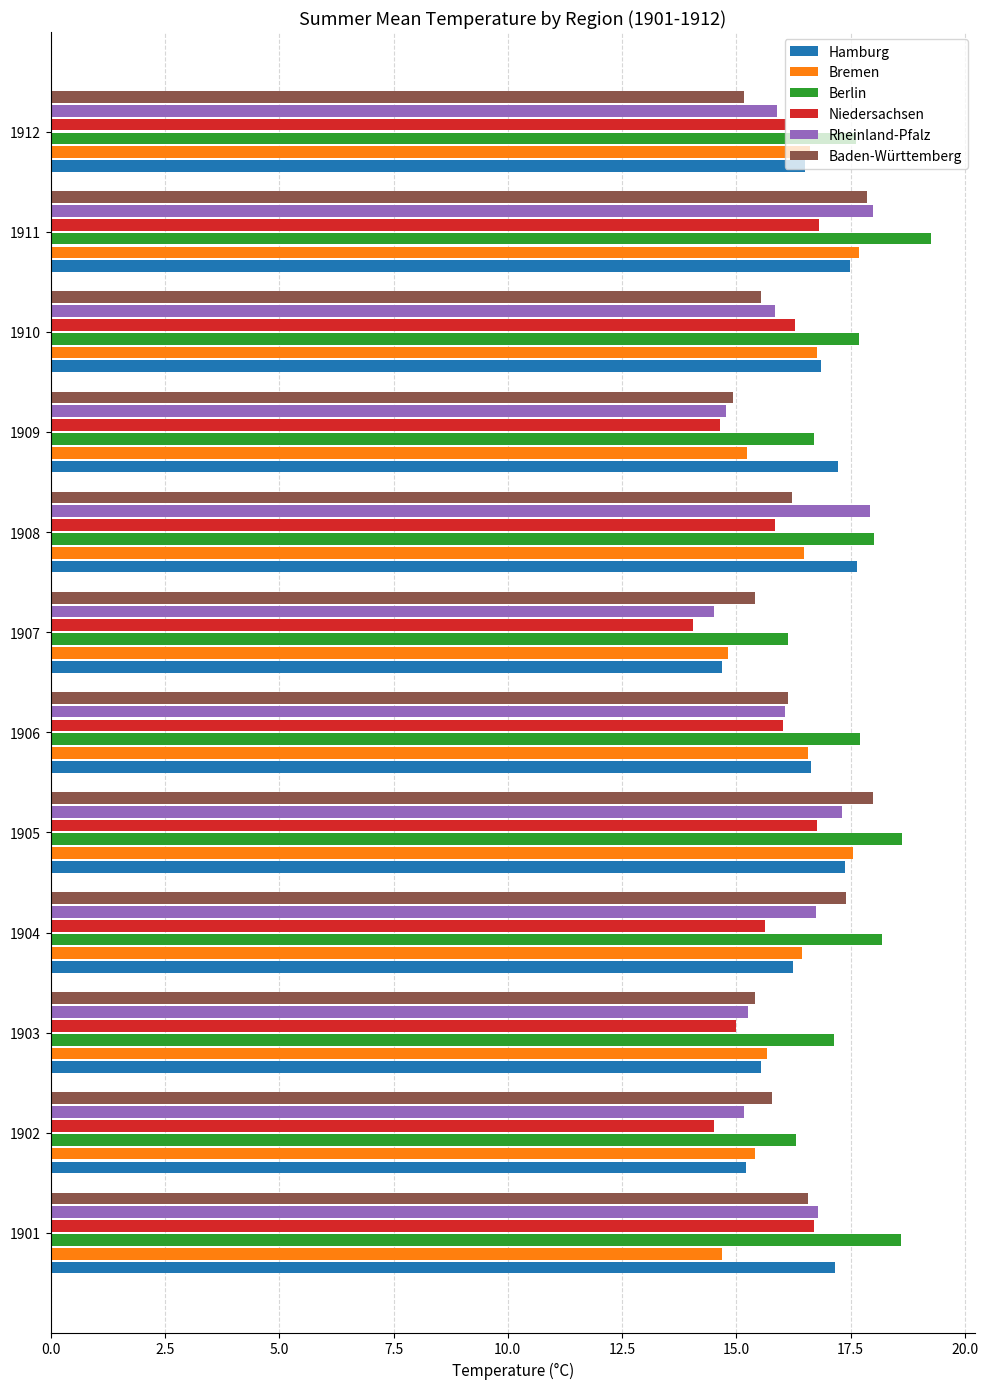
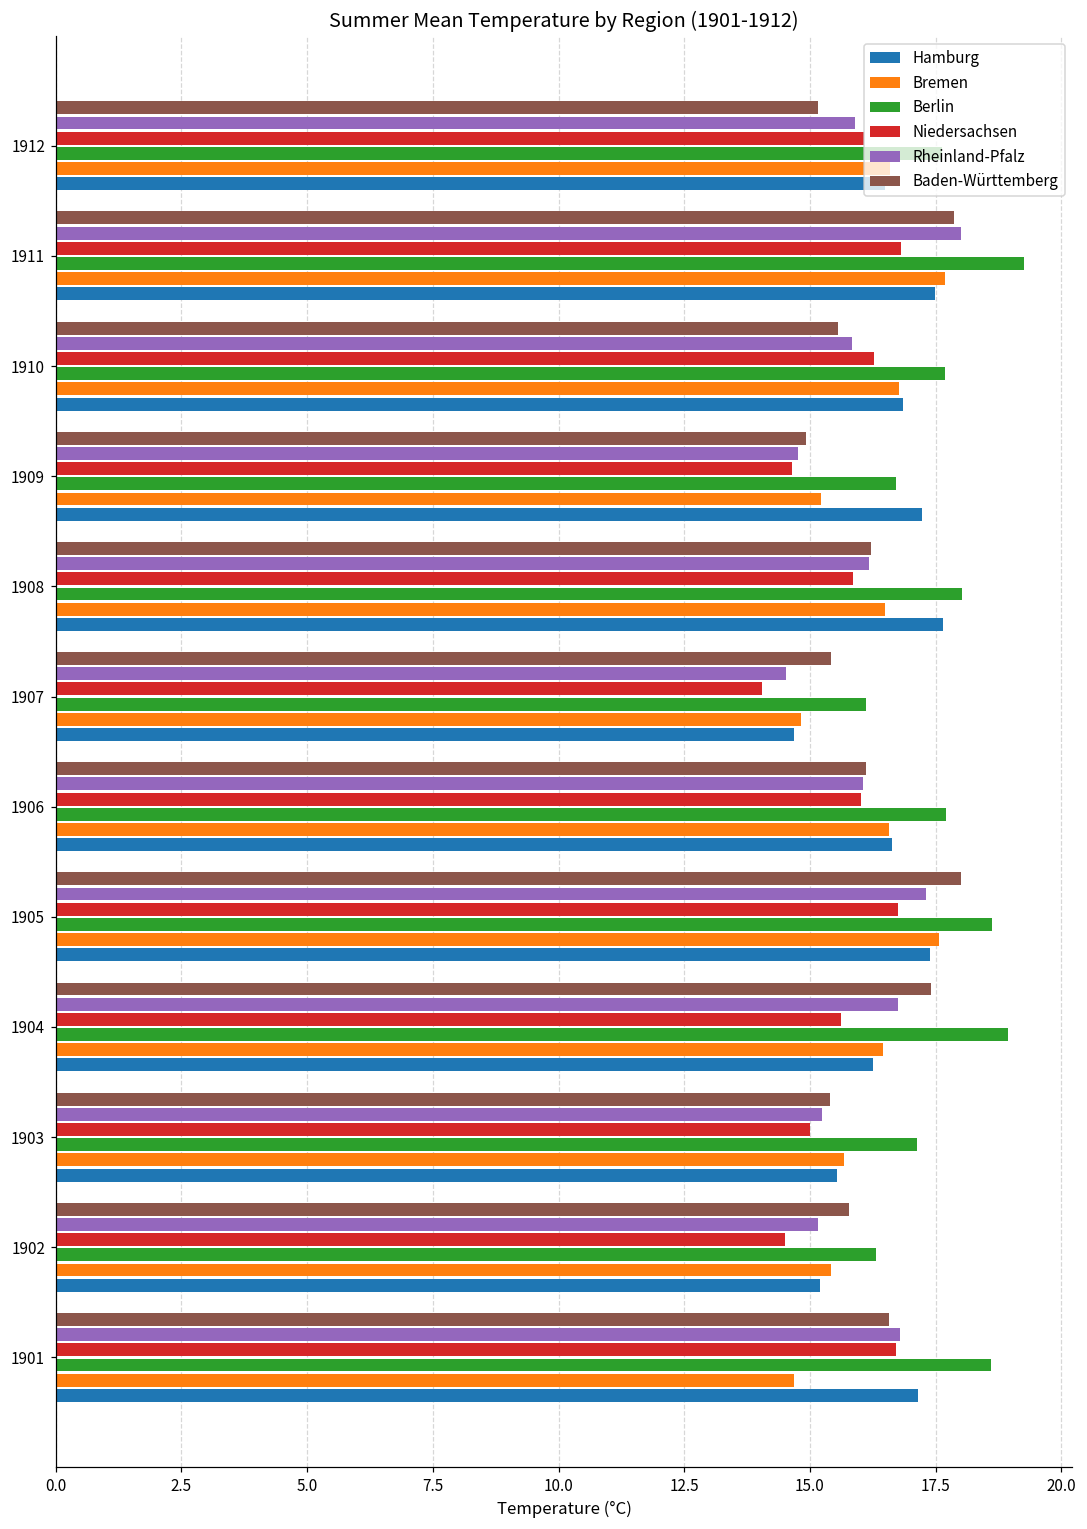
  {
    "Hamburg": {
      "1911": 17.5,
      "1910": 16.8,
      "1909": 17.2,
      "1908": 17.6,
      "1907": 14.7,
      "1906": 16.6,
      "1905": 17.4,
      "1904": 16.2,
      "1903": 15.5,
      "1902": 15.2,
      "1901": 17.1
    },
    "Bremen": {
      "1911": 17.7,
      "1910": 16.8,
      "1909": 15.2,
      "1908": 16.5,
      "1907": 14.8,
      "1906": 16.6,
      "1905": 17.6,
      "1904": 16.4,
      "1903": 15.7,
      "1902": 15.4,
      "1901": 14.7
    },
    "Berlin": {
      "1911": 19.3,
      "1910": 17.7,
      "1909": 16.7,
      "1908": 18.0,
      "1907": 16.1,
      "1906": 17.7,
      "1905": 18.6,
-     "1904": 18.2,
+     "1904": 18.9,
      "1903": 17.1,
      "1902": 16.3,
      "1901": 18.6
    },
    "Niedersachsen": {
      "1911": 16.8,
      "1910": 16.3,
      "1909": 14.6,
      "1908": 15.8,
      "1907": 14.1,
      "1906": 16.0,
      "1905": 16.8,
      "1904": 15.6,
      "1903": 15.0,
      "1902": 14.5,
      "1901": 16.7
    },
    "Rheinland-Pfalz": {
      "1912": 15.9,
      "1911": 18.0,
      "1910": 15.8,
      "1909": 14.8,
-     "1908": 17.9,
+     "1908": 16.2,
      "1907": 14.5,
      "1906": 16.1,
      "1905": 17.3,
      "1904": 16.7,
      "1903": 15.2,
      "1902": 15.2,
      "1901": 16.8
    },
    "Baden-Württemberg": {
      "1912": 15.2,
      "1911": 17.9,
      "1910": 15.6,
      "1909": 14.9,
      "1908": 16.2,
      "1907": 15.4,
      "1906": 16.1,
      "1905": 18.0,
      "1904": 17.4,
      "1903": 15.4,
      "1902": 15.8,
      "1901": 16.6
    }
  }
